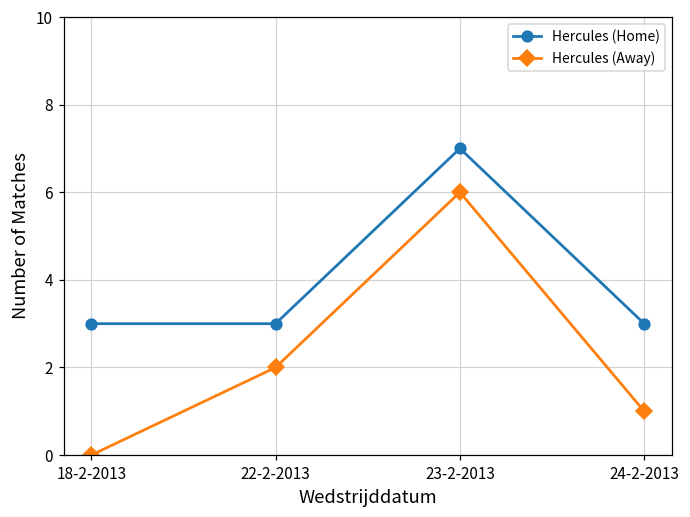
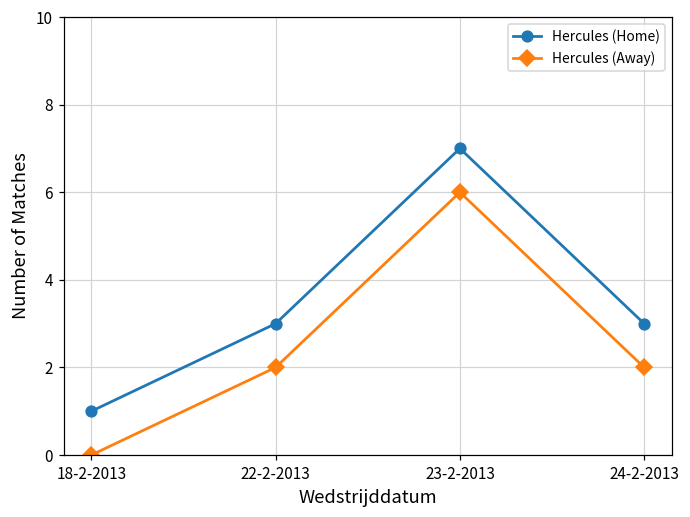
  {
    "Hercules (Home)": {
-     "18-2-2013": 3,
+     "18-2-2013": 1,
      "22-2-2013": 3,
      "23-2-2013": 7,
      "24-2-2013": 3
    },
    "Hercules (Away)": {
      "18-2-2013": 0,
      "22-2-2013": 2,
      "23-2-2013": 6,
-     "24-2-2013": 1
+     "24-2-2013": 2
    }
  }
